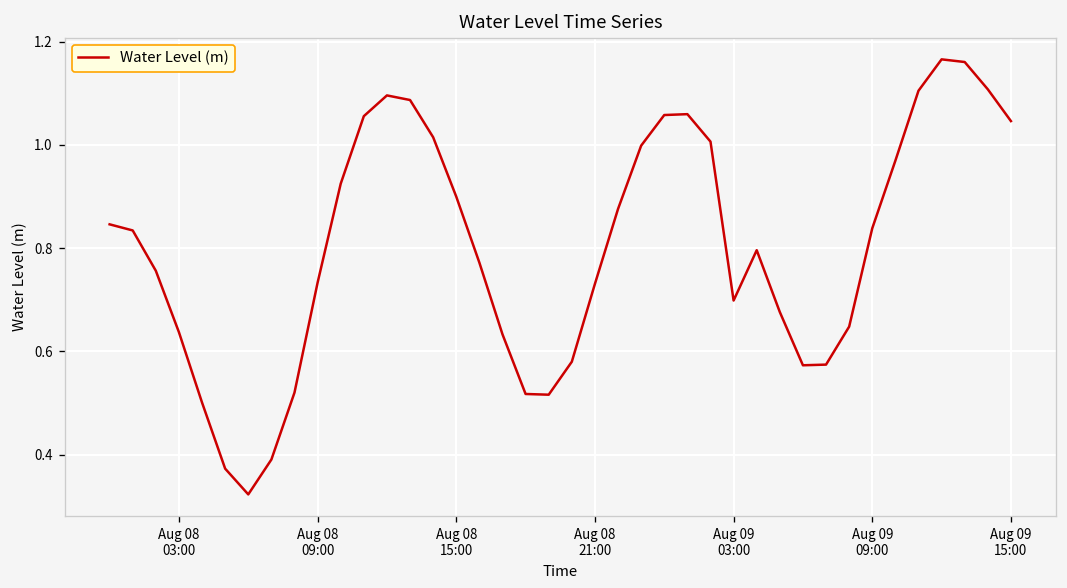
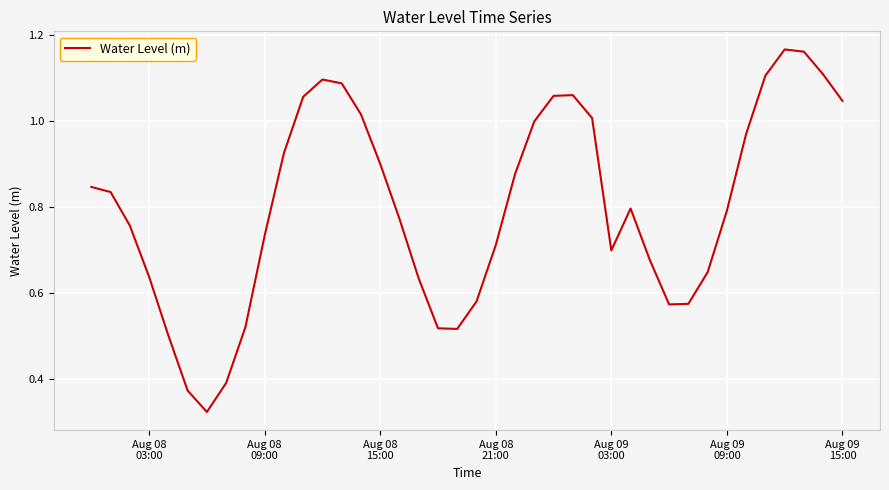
  {
    "Aug 08 03:00": 0.64,
    "Aug 08 09:00": 0.73,
    "Aug 08 15:00": 0.90,
-   "Aug 08 21:00": 0.73,
+   "Aug 08 21:00": 0.71,
    "Aug 09 03:00": 0.70,
-   "Aug 09 09:00": 0.84,
+   "Aug 09 09:00": 0.79,
    "Aug 09 15:00": 1.05
  }
